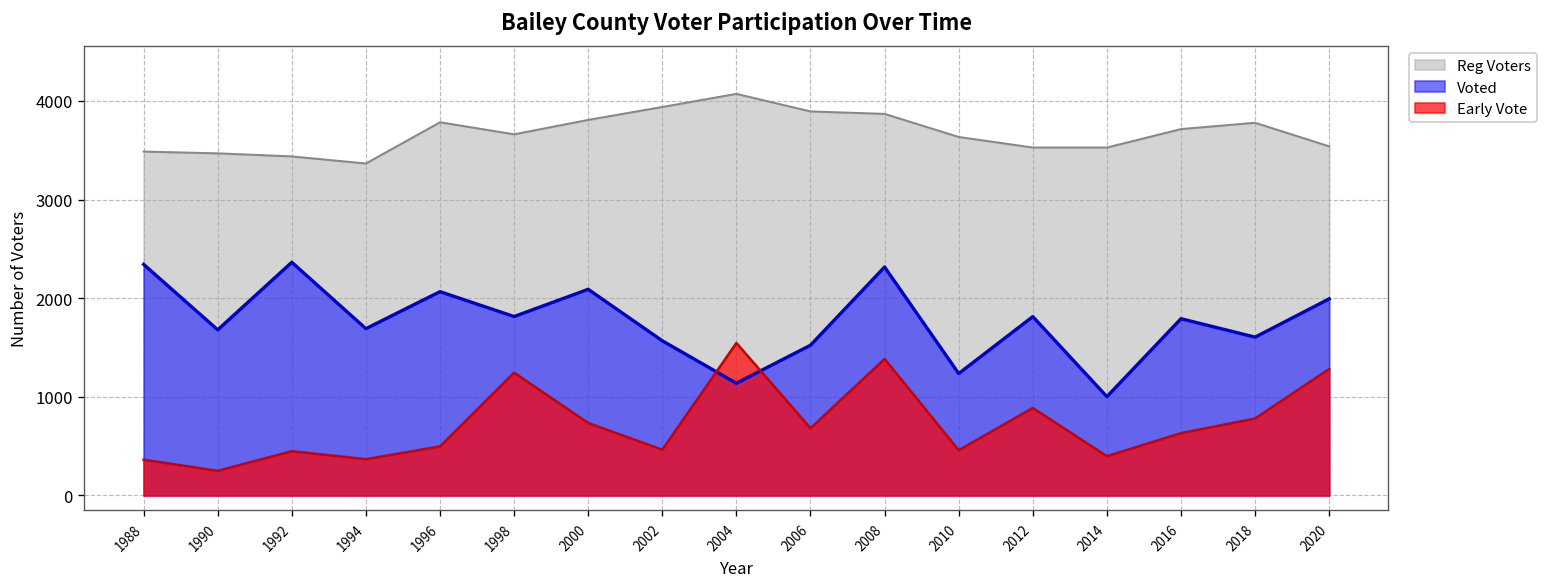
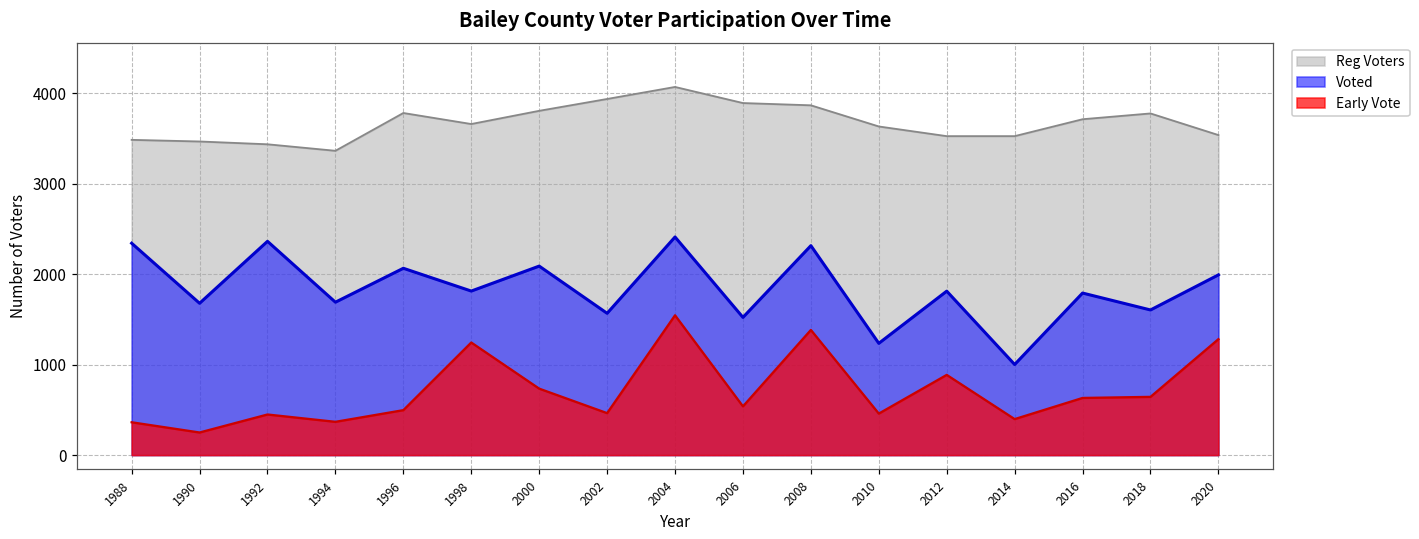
  {
    "Reg Voters": {
      "1988": 3500,
      "1990": 3500,
      "1992": 3400,
      "1994": 3400,
      "1996": 3800,
      "1998": 3700,
      "2000": 3800,
      "2002": 3900,
      "2004": 4100,
      "2006": 3900,
      "2008": 3900,
      "2010": 3600,
      "2012": 3500,
      "2014": 3500,
      "2016": 3700,
      "2018": 3800,
      "2020": 3500
    },
    "Voted": {
      "1988": 2300,
      "1990": 1700,
      "1992": 2400,
      "1994": 1700,
      "1996": 2100,
      "1998": 1800,
      "2000": 2100,
      "2002": 1600,
-     "2004": 1100,
+     "2004": 2400,
      "2006": 1500,
      "2008": 2300,
      "2010": 1200,
      "2012": 1800,
      "2014": 1000,
      "2016": 1800,
      "2018": 1600,
      "2020": 2000
    },
    "Early Vote": {
      "1988": 400,
      "1990": 300,
      "1992": 400,
      "1994": 400,
      "1996": 500,
      "1998": 1200,
      "2000": 700,
      "2002": 500,
      "2004": 1500,
-     "2006": 700,
+     "2006": 500,
      "2008": 1400,
      "2010": 500,
      "2012": 900,
      "2014": 400,
      "2016": 600,
-     "2018": 800,
+     "2018": 600,
      "2020": 1300
    }
  }
